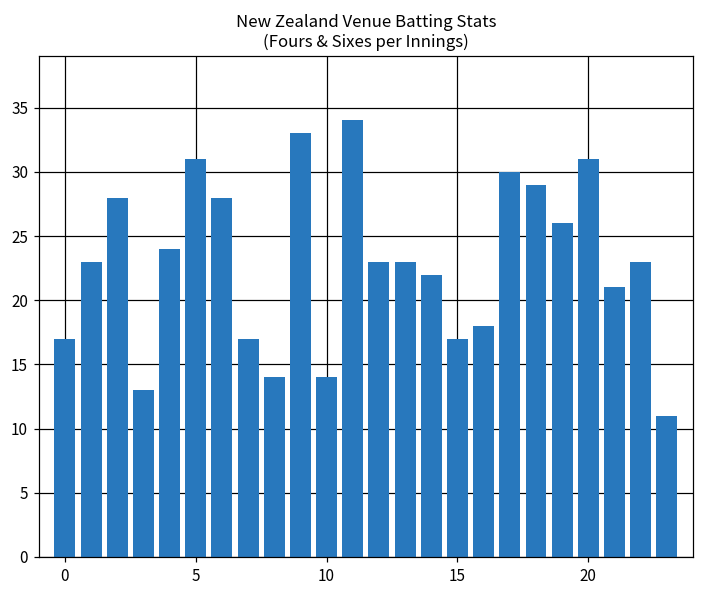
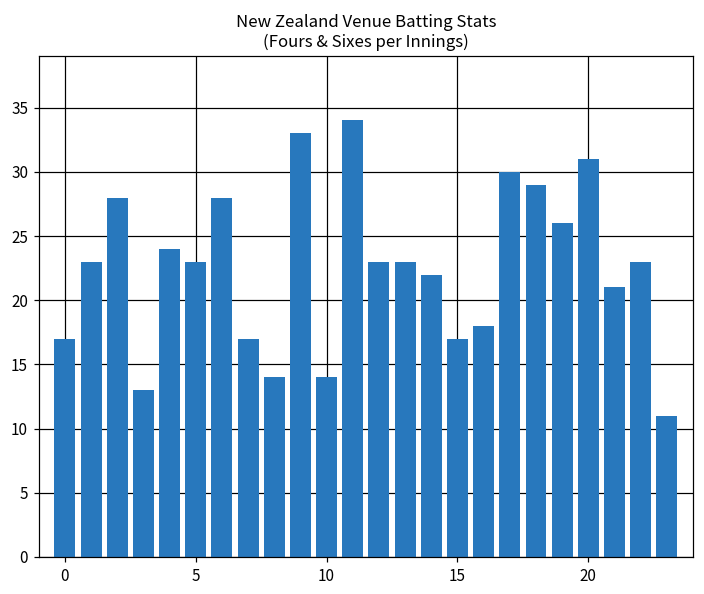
  {
    "0": 17,
-   "5": 31,
+   "5": 23,
    "10": 14,
    "15": 17,
    "20": 31
  }
